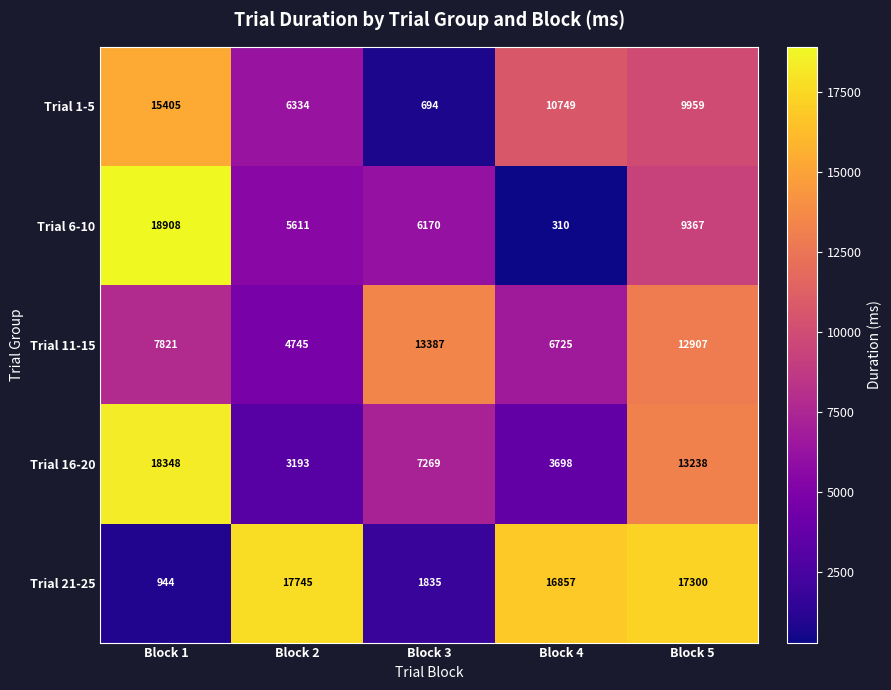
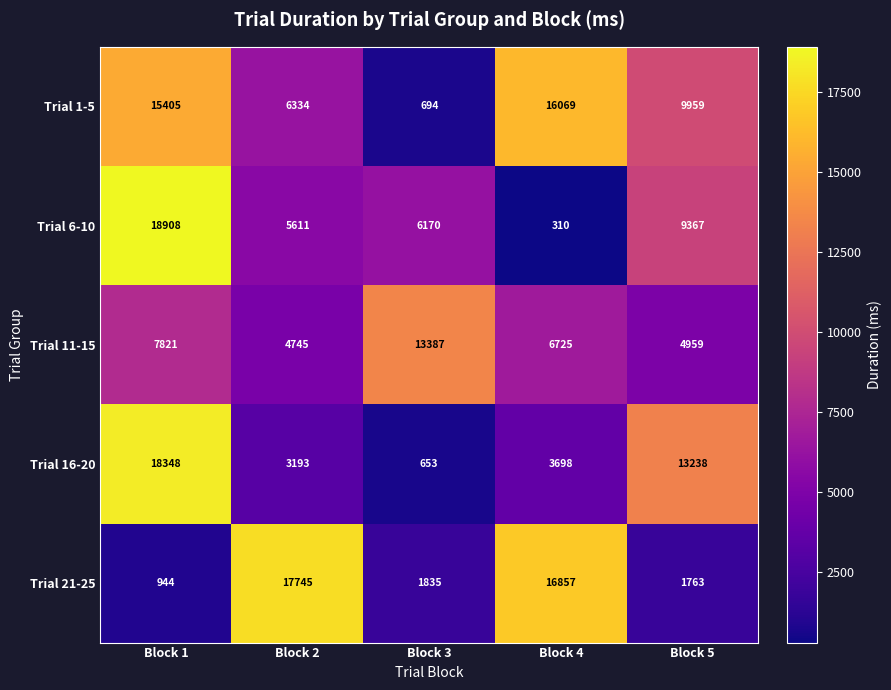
  {
    "Trial 1-5": {
      "Block 1": 15405,
      "Block 2": 6334,
      "Block 3": 694,
-     "Block 4": 10749,
+     "Block 4": 16069,
      "Block 5": 9959
    },
    "Trial 6-10": {
      "Block 1": 18908,
      "Block 2": 5611,
      "Block 3": 6170,
      "Block 4": 310,
      "Block 5": 9367
    },
    "Trial 11-15": {
      "Block 1": 7821,
      "Block 2": 4745,
      "Block 3": 13387,
      "Block 4": 6725,
-     "Block 5": 12907
+     "Block 5": 4959
    },
    "Trial 16-20": {
      "Block 1": 18348,
      "Block 2": 3193,
-     "Block 3": 7269,
+     "Block 3": 653,
      "Block 4": 3698,
      "Block 5": 13238
    },
    "Trial 21-25": {
      "Block 1": 944,
      "Block 2": 17745,
      "Block 3": 1835,
      "Block 4": 16857,
-     "Block 5": 17300
+     "Block 5": 1763
    }
  }
